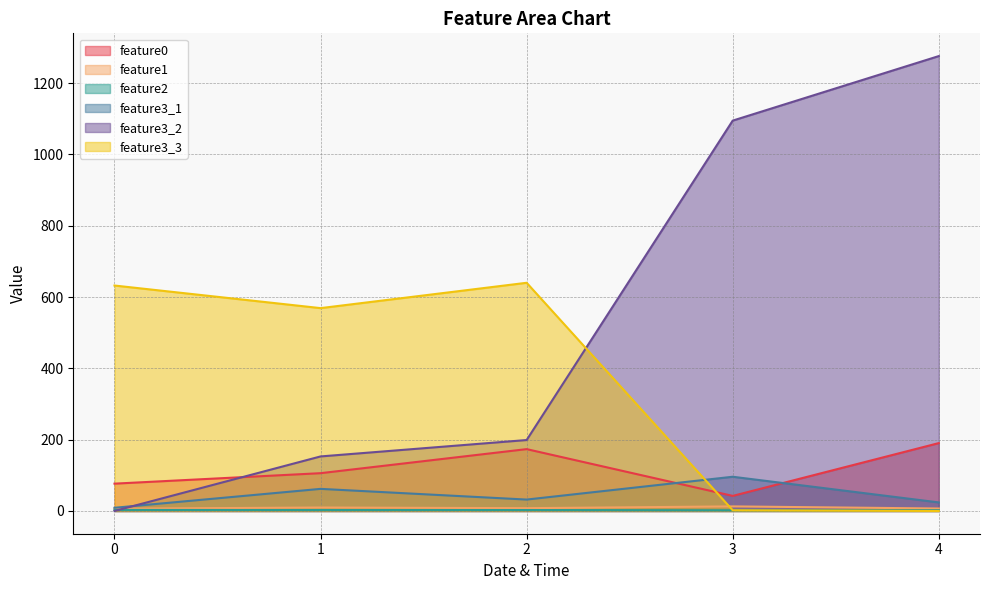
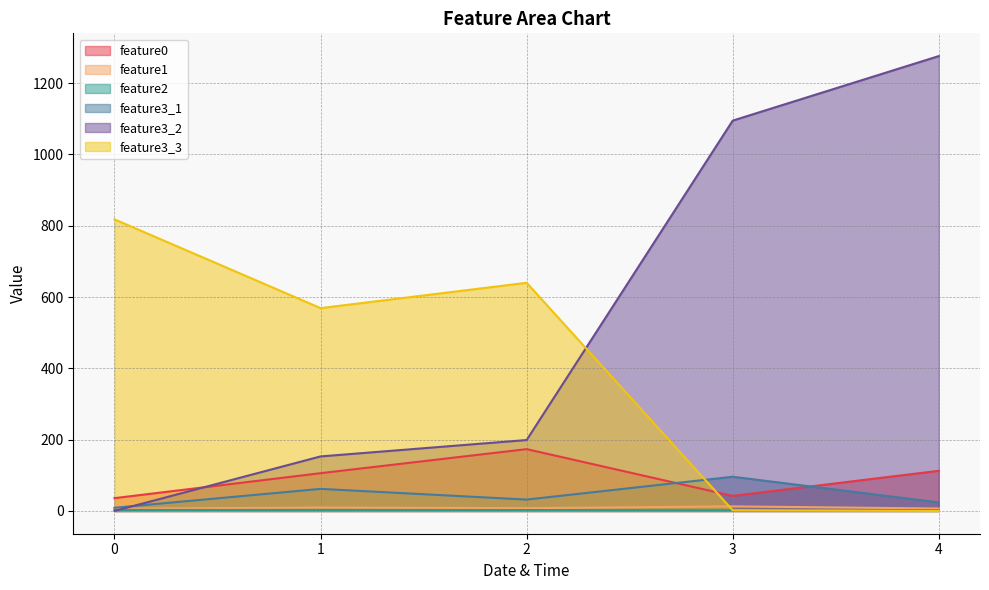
  {
    "feature0": {
-     "0": 80,
+     "0": 40,
      "1": 110,
      "2": 170,
      "3": 40,
-     "4": 190
+     "4": 110
    },
    "feature1": {
      "3": 10
    },
    "feature3_3": {
-     "0": 630,
+     "0": 820,
      "1": 570,
      "2": 640
    }
  }
